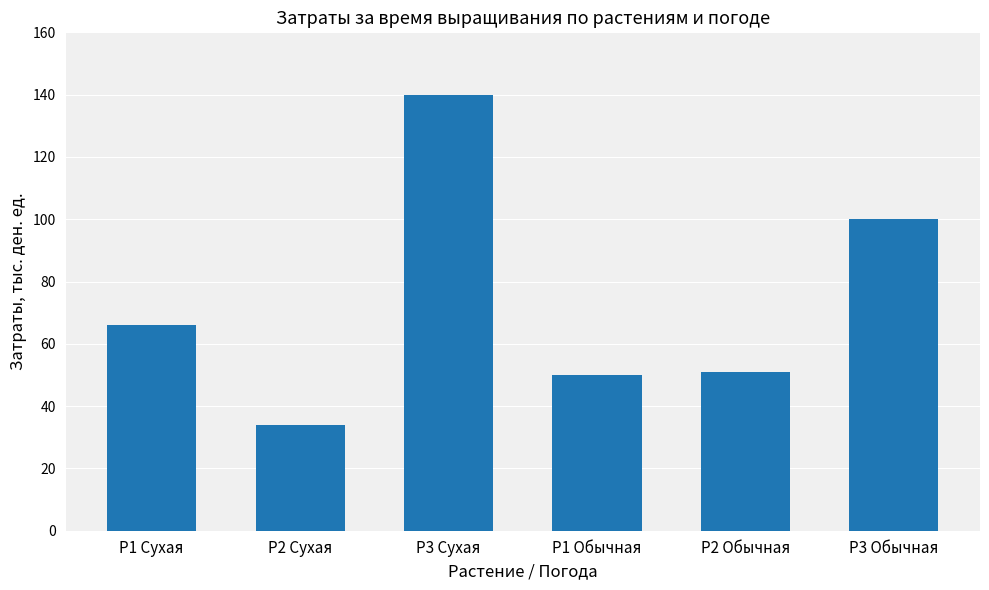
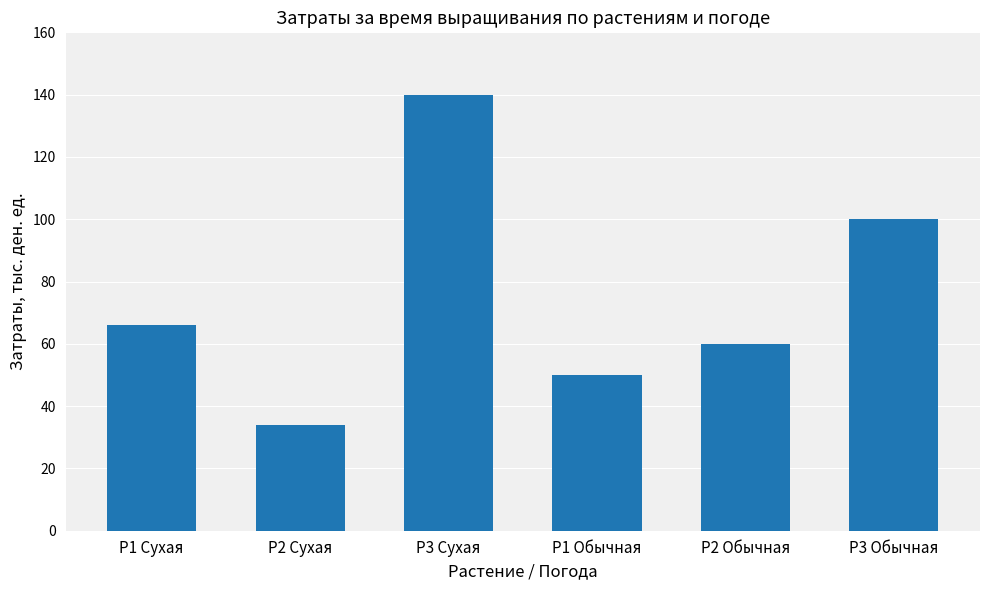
  {
    "P1 Сухая": 66,
    "P2 Сухая": 34,
    "P3 Сухая": 140,
    "P1 Обычная": 50,
-   "P2 Обычная": 51,
+   "P2 Обычная": 60,
    "P3 Обычная": 100
  }
